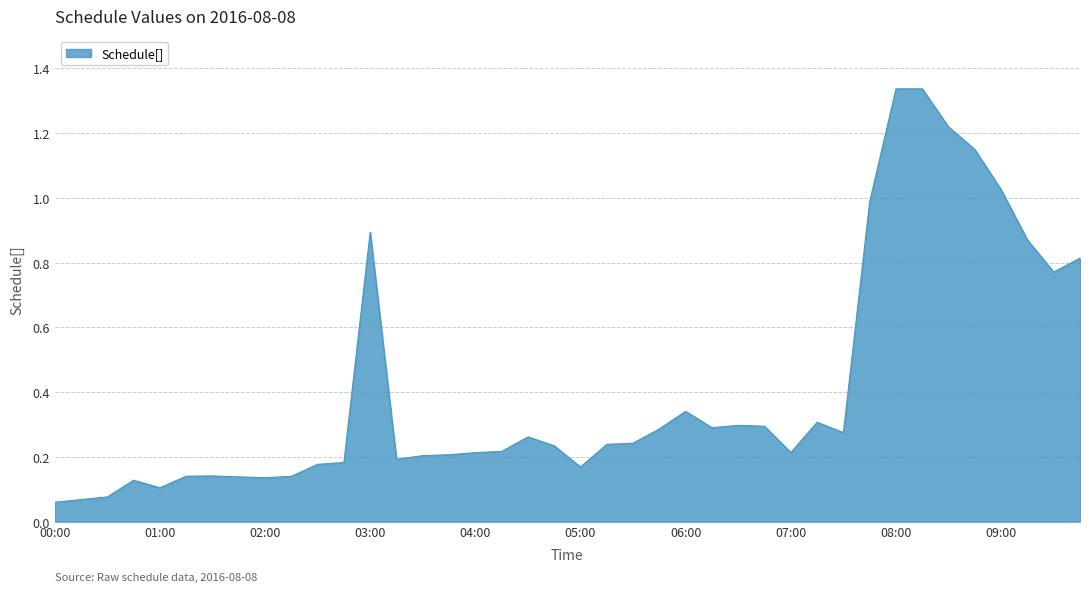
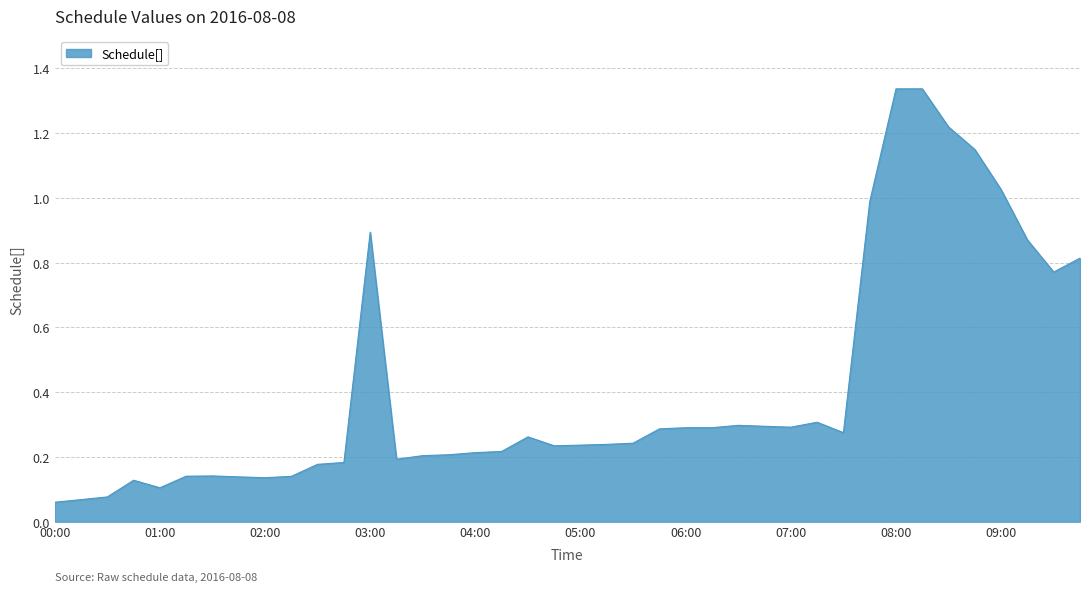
  {
    "00:00": 0.06,
    "01:00": 0.10,
    "02:00": 0.14,
    "03:00": 0.89,
    "04:00": 0.21,
-   "05:00": 0.17,
-   "06:00": 0.34,
-   "07:00": 0.21,
+   "05:00": 0.24,
+   "06:00": 0.29,
+   "07:00": 0.29,
    "08:00": 1.34,
    "09:00": 1.03
  }
